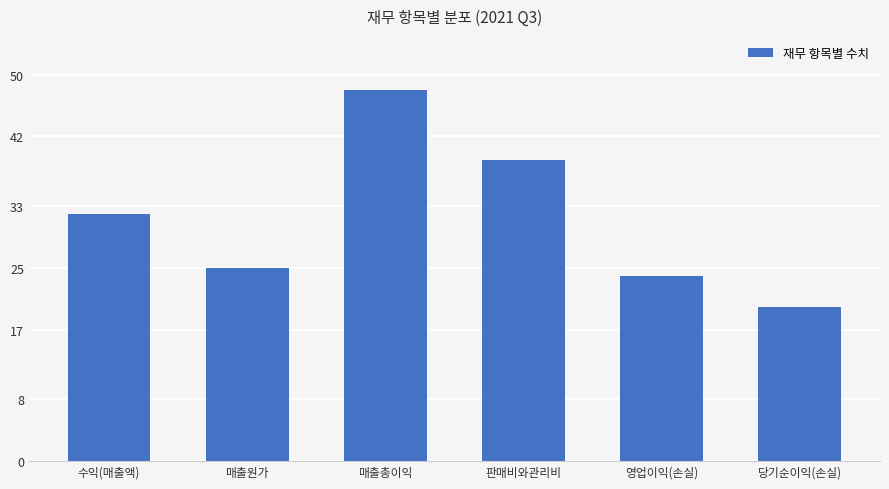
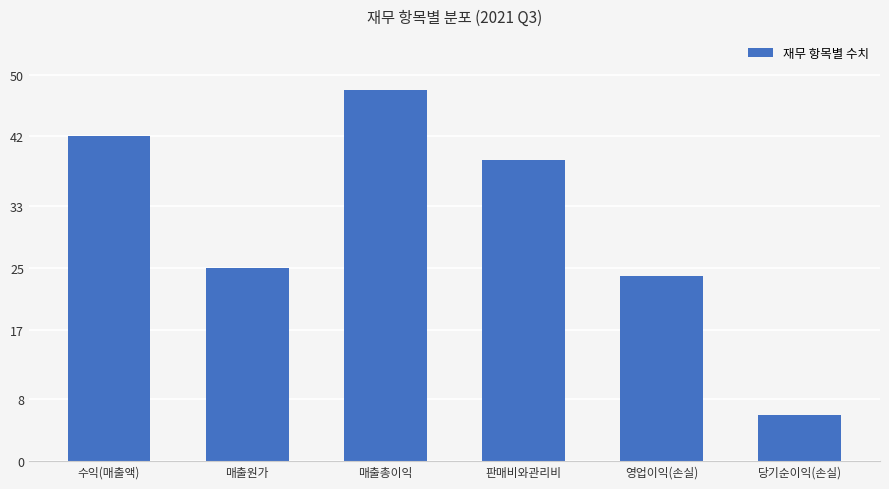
  {
-   "수익(매출액)": 32,
+   "수익(매출액)": 42,
    "매출원가": 25,
    "매출총이익": 48,
    "판매비와관리비": 39,
    "영업이익(손실)": 24,
-   "당기순이익(손실)": 20
+   "당기순이익(손실)": 6
  }
